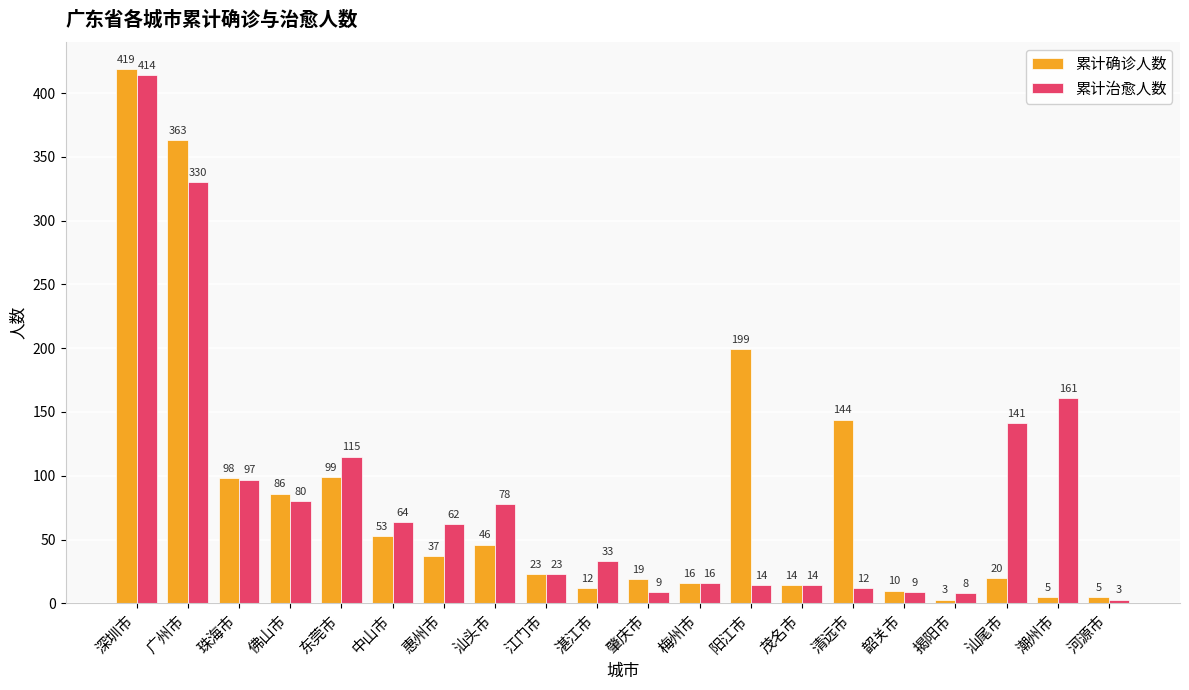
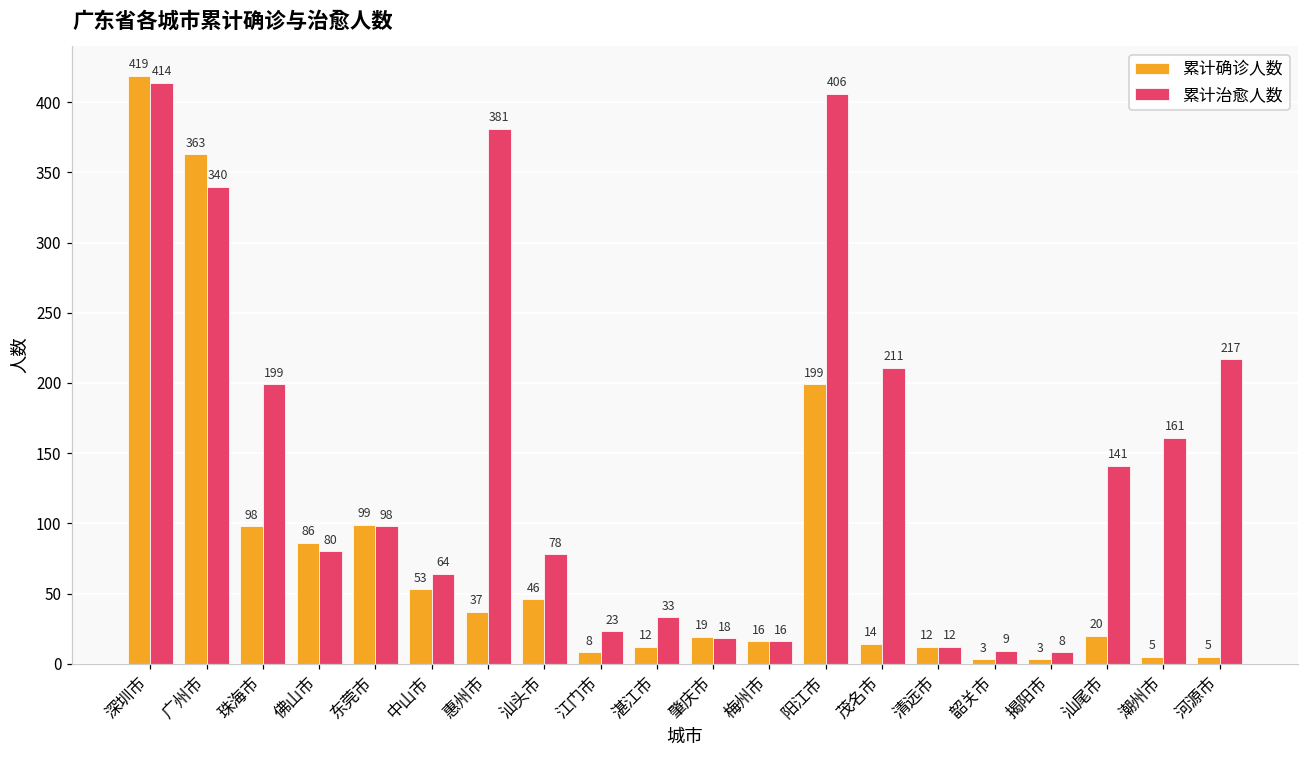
  {
    "累计确诊人数": {
      "深圳市": 419,
      "广州市": 363,
      "珠海市": 98,
      "佛山市": 86,
      "东莞市": 99,
      "中山市": 53,
      "惠州市": 37,
      "汕头市": 46,
-     "江门市": 23,
+     "江门市": 8,
      "湛江市": 12,
      "肇庆市": 19,
      "梅州市": 16,
      "阳江市": 199,
      "茂名市": 14,
-     "清远市": 144,
-     "韶关市": 10,
+     "清远市": 12,
+     "韶关市": 3,
      "揭阳市": 3,
      "汕尾市": 20,
      "潮州市": 5,
      "河源市": 5
    },
    "累计治愈人数": {
      "深圳市": 414,
-     "广州市": 330,
-     "珠海市": 97,
+     "广州市": 340,
+     "珠海市": 199,
      "佛山市": 80,
-     "东莞市": 115,
+     "东莞市": 98,
      "中山市": 64,
-     "惠州市": 62,
+     "惠州市": 381,
      "汕头市": 78,
      "江门市": 23,
      "湛江市": 33,
-     "肇庆市": 9,
+     "肇庆市": 18,
      "梅州市": 16,
-     "阳江市": 14,
-     "茂名市": 14,
+     "阳江市": 406,
+     "茂名市": 211,
      "清远市": 12,
      "韶关市": 9,
      "揭阳市": 8,
      "汕尾市": 141,
      "潮州市": 161,
-     "河源市": 3
+     "河源市": 217
    }
  }
